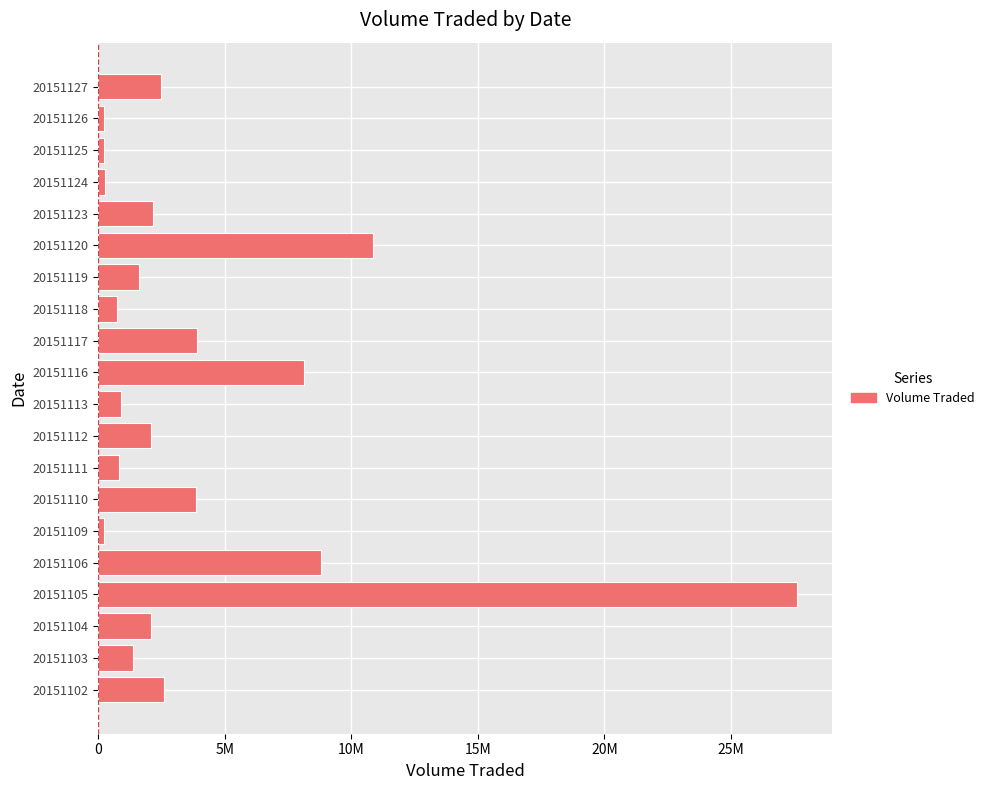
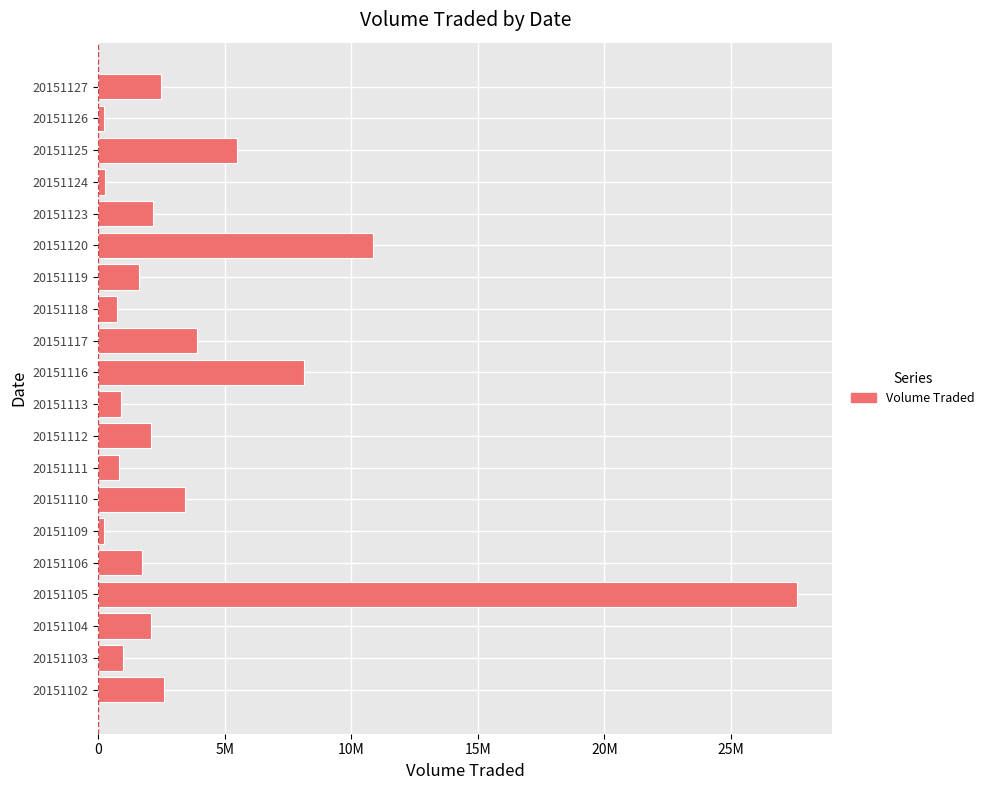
  {
    "20151127": 2500000,
    "20151126": 200000,
-   "20151125": 200000,
+   "20151125": 5500000,
    "20151124": 200000,
    "20151123": 2200000,
    "20151120": 10900000,
    "20151119": 1600000,
    "20151118": 700000,
    "20151117": 3900000,
    "20151116": 8100000,
    "20151113": 900000,
    "20151112": 2100000,
    "20151111": 800000,
-   "20151110": 3800000,
+   "20151110": 3400000,
    "20151109": 200000,
-   "20151106": 8800000,
+   "20151106": 1700000,
    "20151105": 27600000,
    "20151104": 2100000,
-   "20151103": 1400000,
+   "20151103": 1000000,
    "20151102": 2600000
  }
